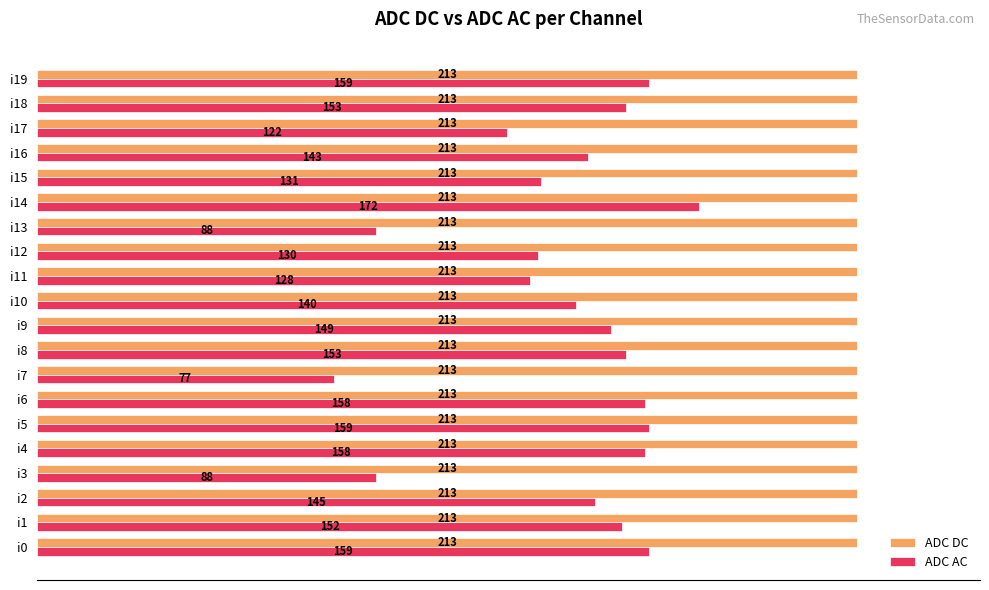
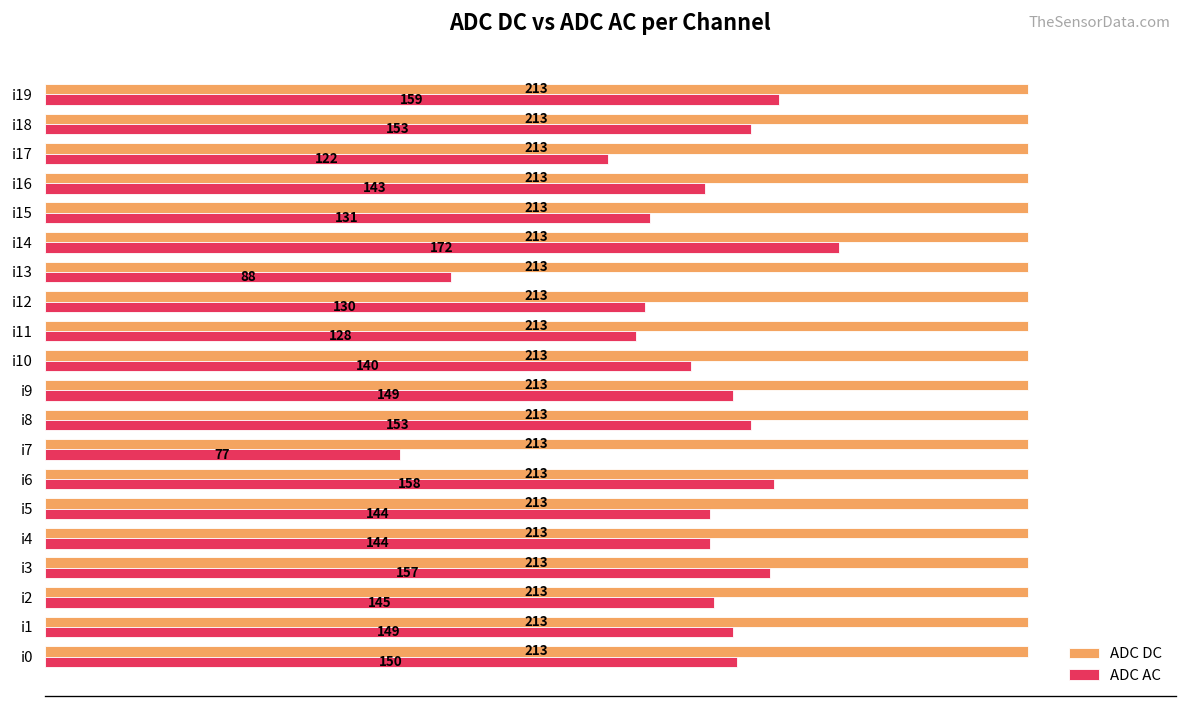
  {
    "ADC DC": {
      "i19": 213,
      "i18": 213,
      "i17": 213,
      "i16": 213,
      "i15": 213,
      "i14": 213,
      "i13": 213,
      "i12": 213,
      "i11": 213,
      "i10": 213,
      "i9": 213,
      "i8": 213,
      "i7": 213,
      "i6": 213,
      "i5": 213,
      "i4": 213,
      "i3": 213,
      "i2": 213,
      "i1": 213,
      "i0": 213
    },
    "ADC AC": {
      "i19": 159,
      "i18": 153,
      "i17": 122,
      "i16": 143,
      "i15": 131,
      "i14": 172,
      "i13": 88,
      "i12": 130,
      "i11": 128,
      "i10": 140,
      "i9": 149,
      "i8": 153,
      "i7": 77,
      "i6": 158,
-     "i5": 159,
-     "i4": 158,
-     "i3": 88,
+     "i5": 144,
+     "i4": 144,
+     "i3": 157,
      "i2": 145,
-     "i1": 152,
-     "i0": 159
+     "i1": 149,
+     "i0": 150
    }
  }
